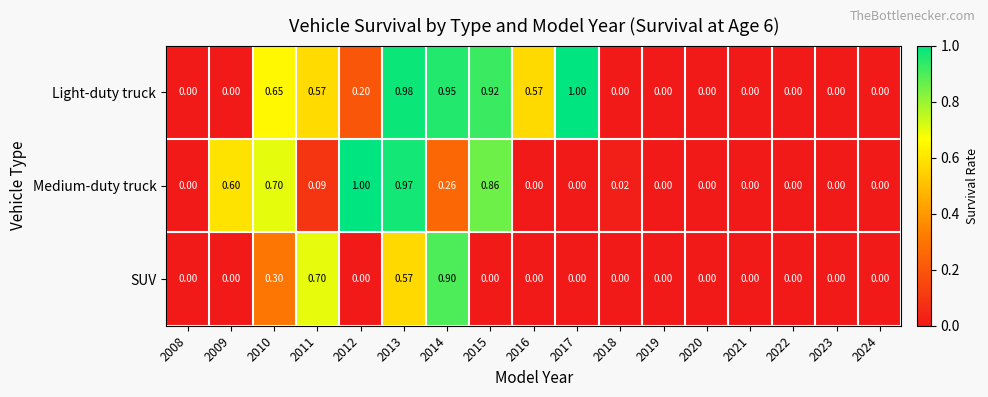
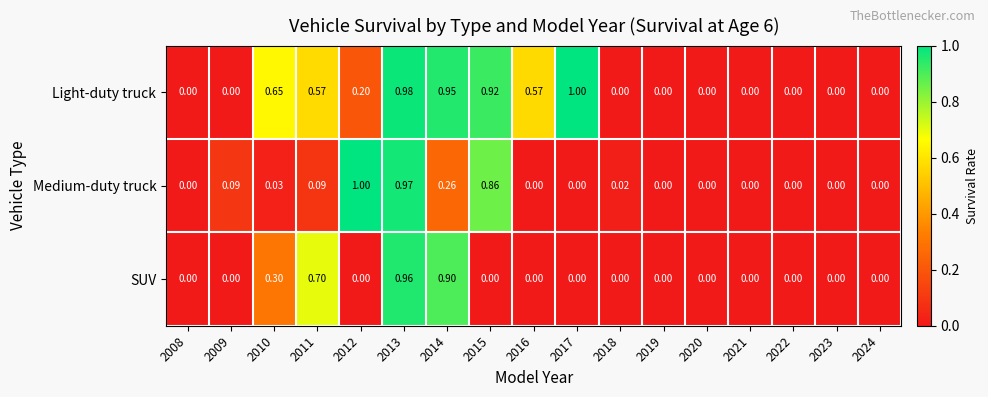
  {
    "Light-duty truck": {
      "2008": 0.00,
      "2009": 0.00,
      "2010": 0.65,
      "2011": 0.57,
      "2012": 0.20,
      "2013": 0.98,
      "2014": 0.95,
      "2015": 0.92,
      "2016": 0.57,
      "2017": 1.00,
      "2018": 0.00,
      "2019": 0.00,
      "2020": 0.00,
      "2021": 0.00,
      "2022": 0.00,
      "2023": 0.00,
      "2024": 0.00
    },
    "Medium-duty truck": {
      "2008": 0.00,
-     "2009": 0.60,
-     "2010": 0.70,
+     "2009": 0.09,
+     "2010": 0.03,
      "2011": 0.09,
      "2012": 1.00,
      "2013": 0.97,
      "2014": 0.26,
      "2015": 0.86,
      "2016": 0.00,
      "2017": 0.00,
      "2018": 0.02,
      "2019": 0.00,
      "2020": 0.00,
      "2021": 0.00,
      "2022": 0.00,
      "2023": 0.00,
      "2024": 0.00
    },
    "SUV": {
      "2008": 0.00,
      "2009": 0.00,
      "2010": 0.30,
      "2011": 0.70,
      "2012": 0.00,
-     "2013": 0.57,
+     "2013": 0.96,
      "2014": 0.90,
      "2015": 0.00,
      "2016": 0.00,
      "2017": 0.00,
      "2018": 0.00,
      "2019": 0.00,
      "2020": 0.00,
      "2021": 0.00,
      "2022": 0.00,
      "2023": 0.00,
      "2024": 0.00
    }
  }
